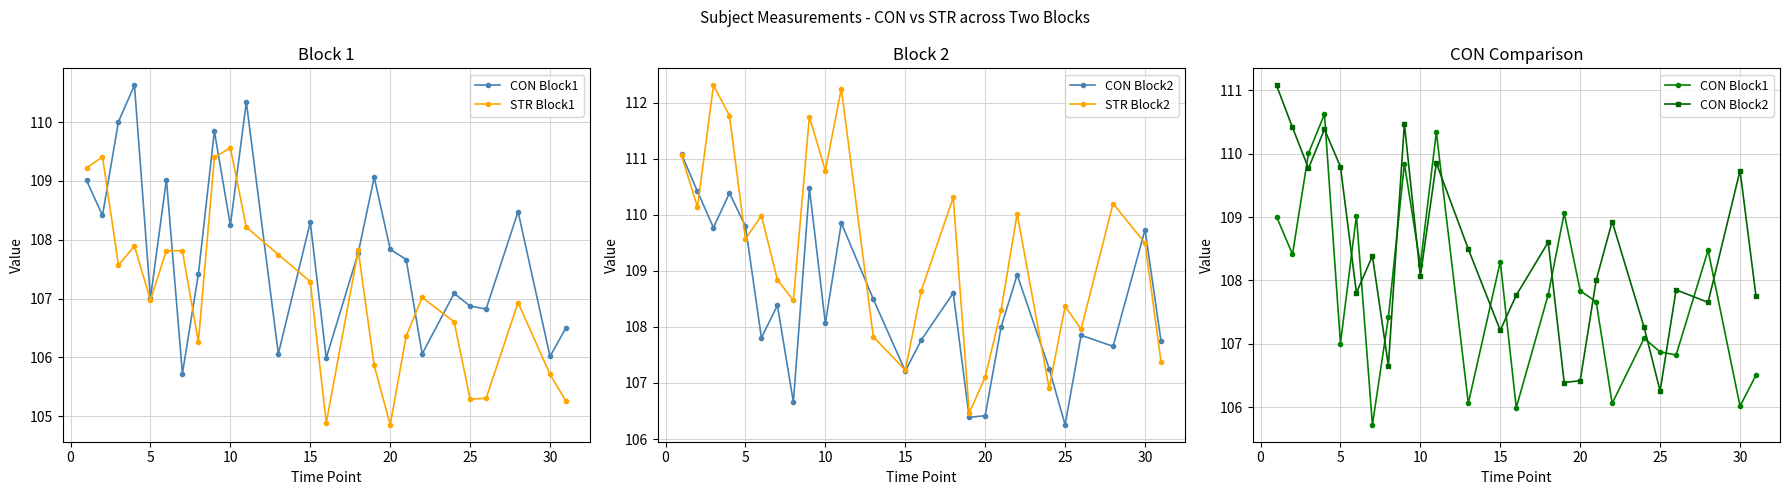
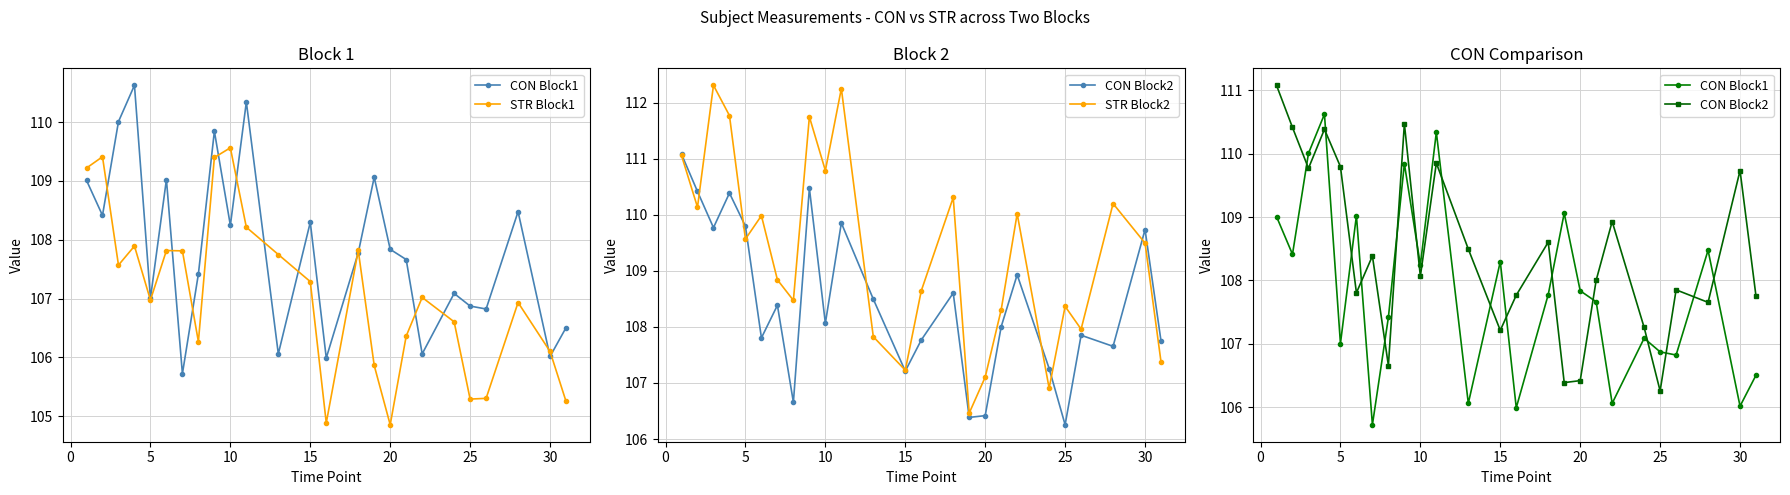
  {
    "Block 1": {
      "STR Block1": {
        "10": 109.6,
        "15": 107.3,
        "20": 104.9,
        "25": 105.3,
-       "30": 105.7
+       "30": 106.1
      }
    },
    "Block 2": {
      "STR Block2": {
        "5": 109.6,
        "10": 110.8,
        "20": 107.1,
        "25": 108.4,
        "30": 109.5
      }
    }
  }
